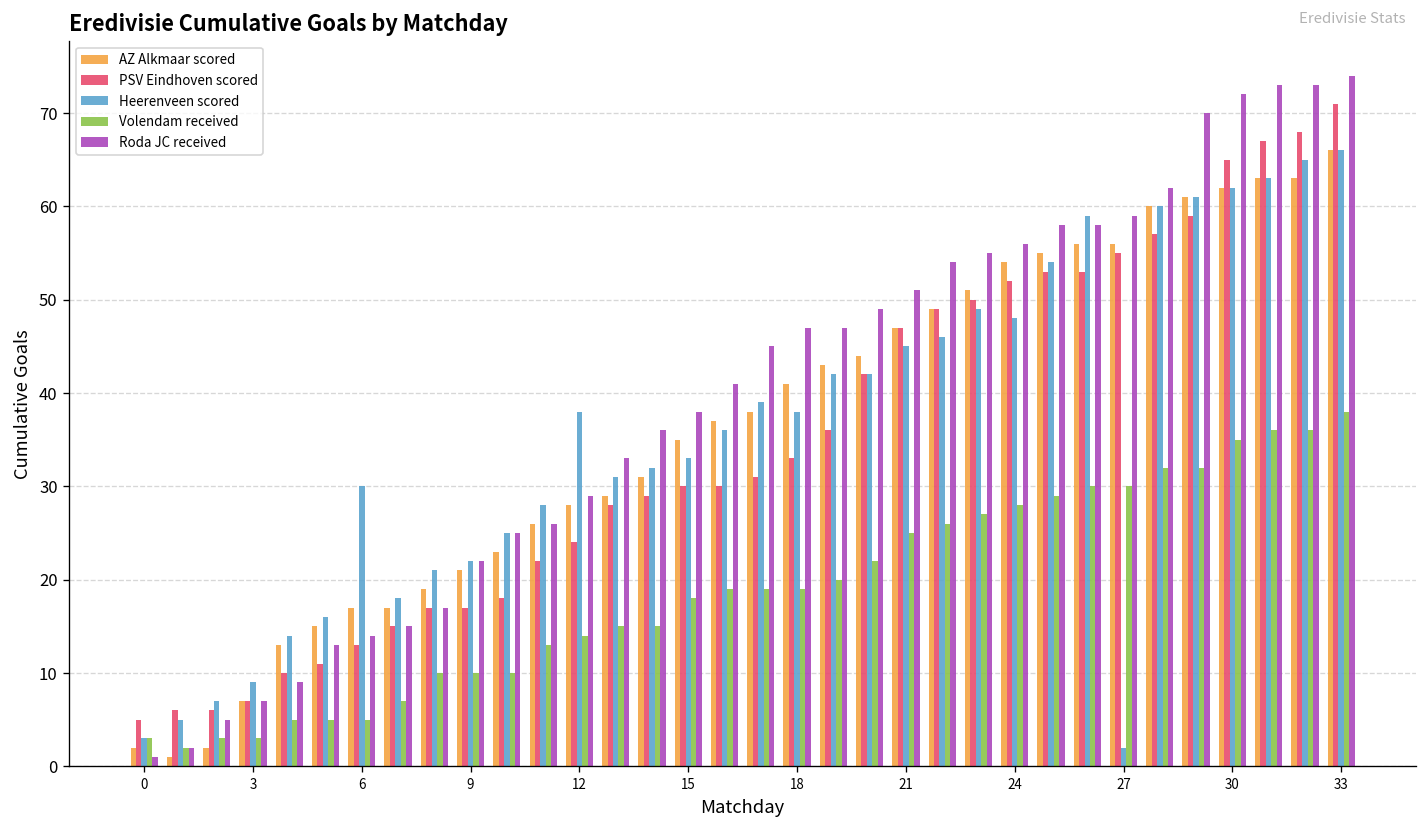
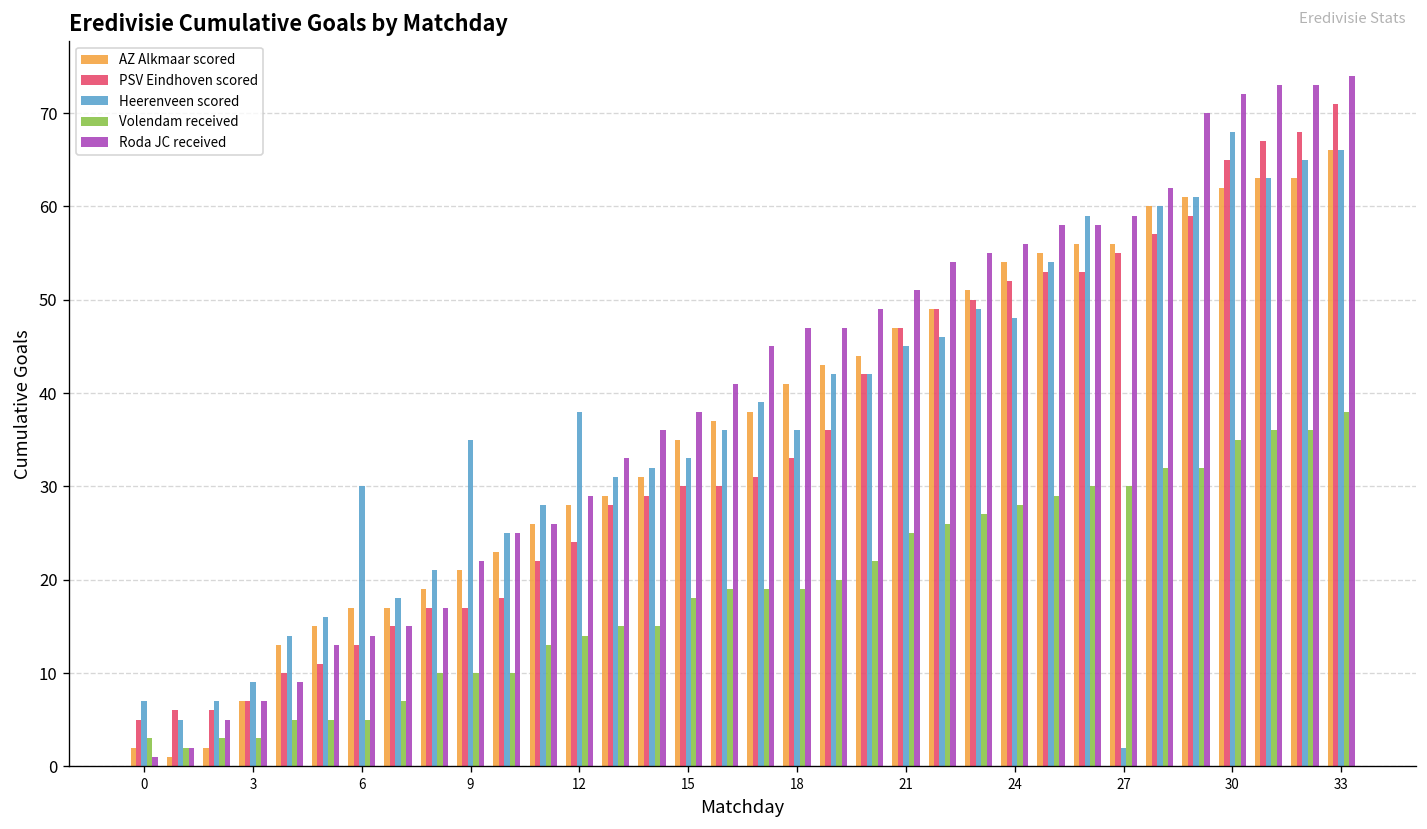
  {
    "Heerenveen scored": {
-     "0": 3,
+     "0": 7,
      "3": 9,
      "6": 30,
-     "9": 22,
+     "9": 35,
      "12": 38,
      "15": 33,
-     "18": 38,
+     "18": 36,
      "21": 45,
      "24": 48,
      "27": 2,
-     "30": 62,
+     "30": 68,
      "33": 66
    }
  }
